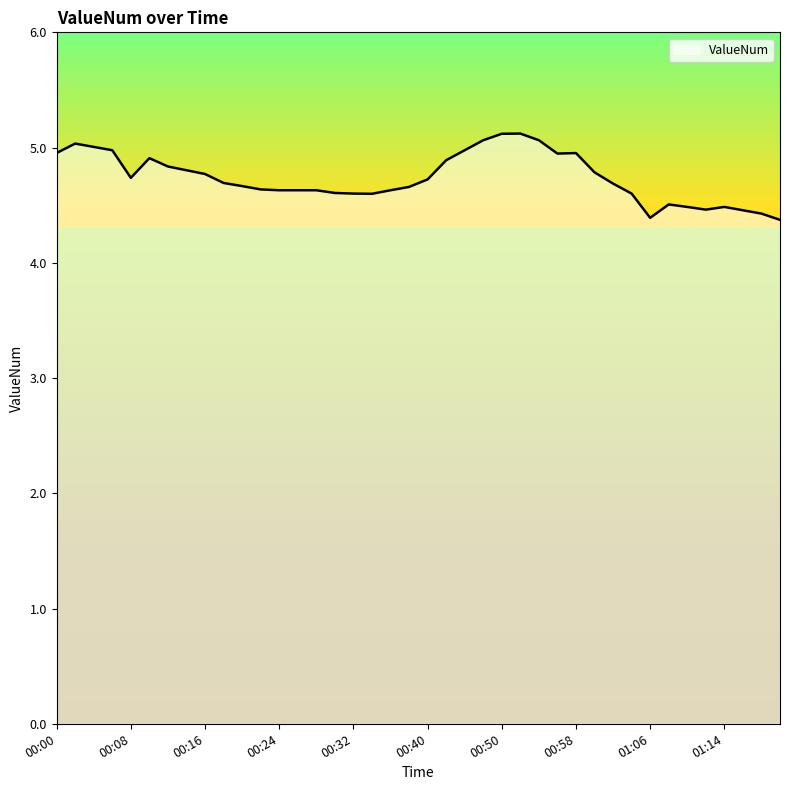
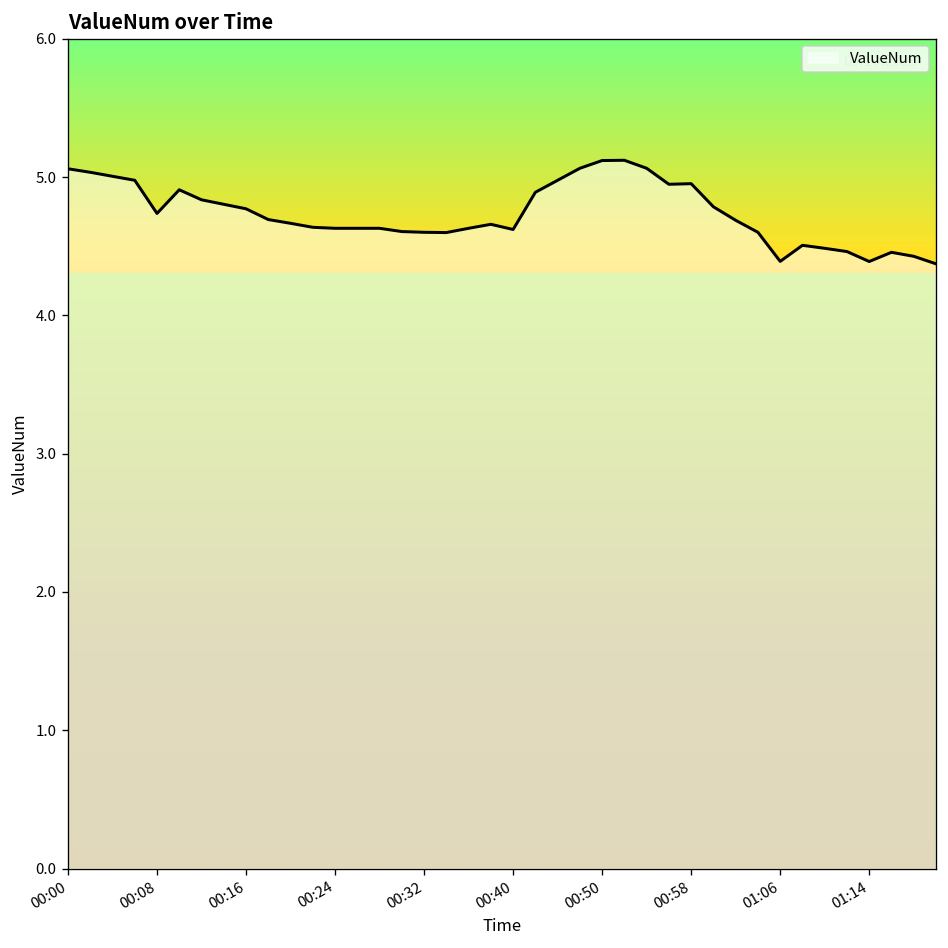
  {
-   "00:00": 4.95,
+   "00:00": 5.06,
    "00:08": 4.74,
    "00:16": 4.77,
    "00:24": 4.63,
    "00:32": 4.60,
-   "00:40": 4.72,
+   "00:40": 4.62,
    "00:50": 5.12,
    "00:58": 4.95,
    "01:06": 4.39,
-   "01:14": 4.48
+   "01:14": 4.39
  }
